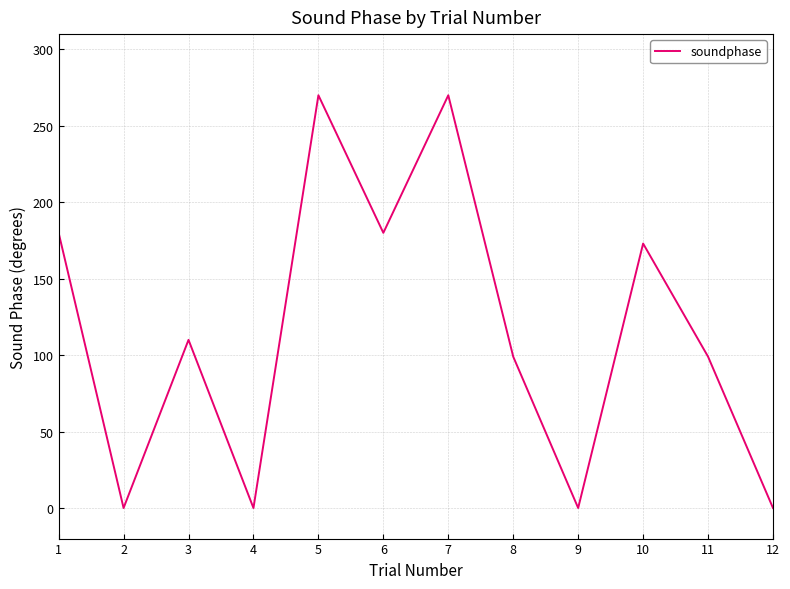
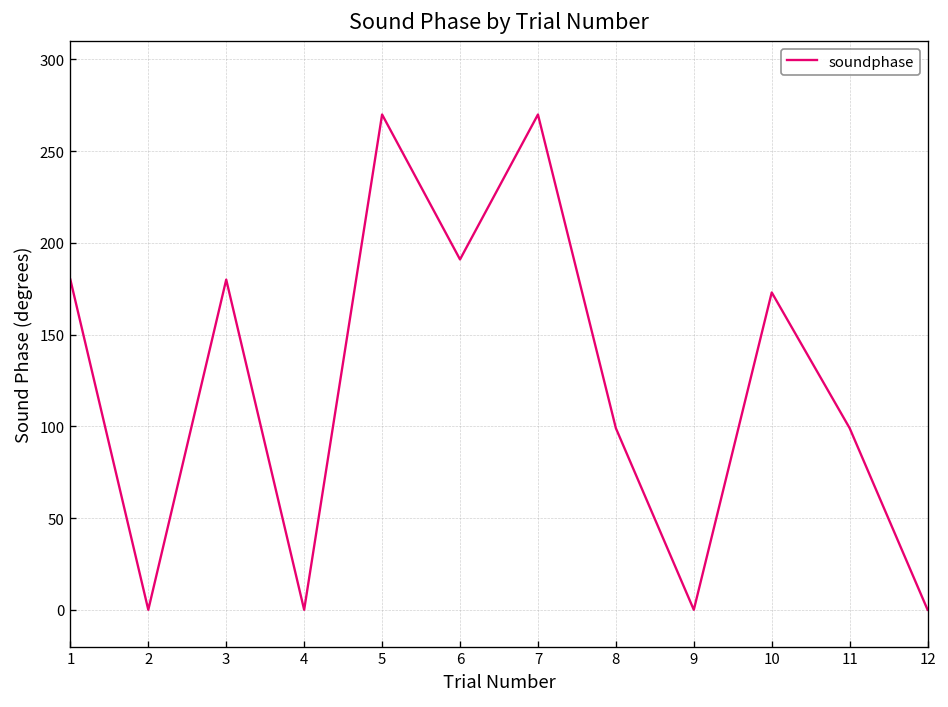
  {
    "1": 180,
    "2": 0,
-   "3": 110,
+   "3": 180,
    "4": 0,
    "5": 270,
-   "6": 180,
+   "6": 191,
    "7": 270,
    "8": 99,
    "9": 0,
    "10": 173,
    "11": 99,
    "12": 0
  }
